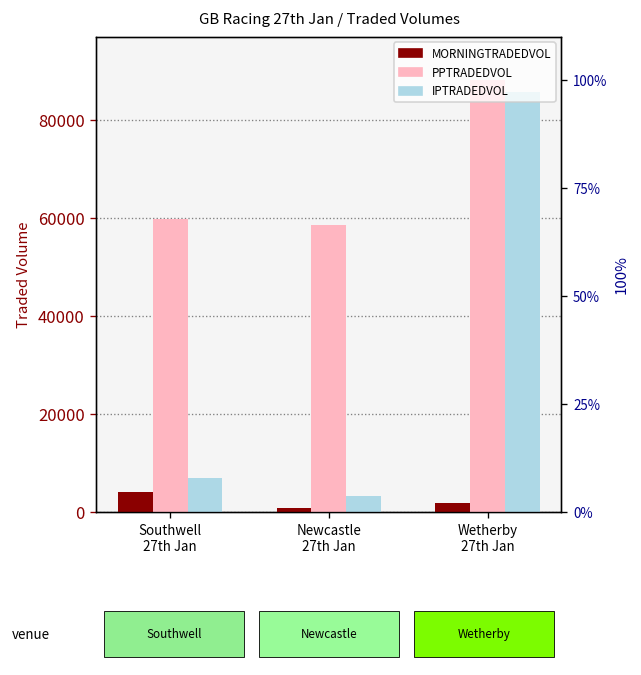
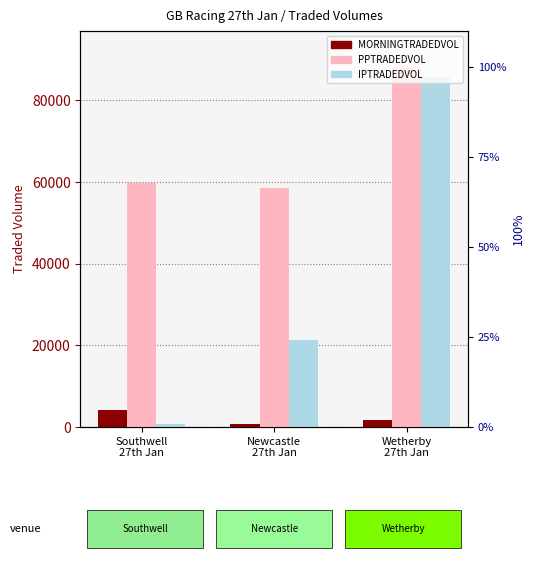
  {
    "MORNINGTRADEDVOL": {
      "Southwell 27th Jan": 4000,
      "Newcastle 27th Jan": 1000,
      "Wetherby 27th Jan": 2000
    },
    "PPTRADEDVOL": {
      "Southwell 27th Jan": 60000,
      "Newcastle 27th Jan": 59000
    },
    "IPTRADEDVOL": {
-     "Southwell 27th Jan": 7000,
-     "Newcastle 27th Jan": 3000
+     "Southwell 27th Jan": 1000,
+     "Newcastle 27th Jan": 21000
    }
  }
